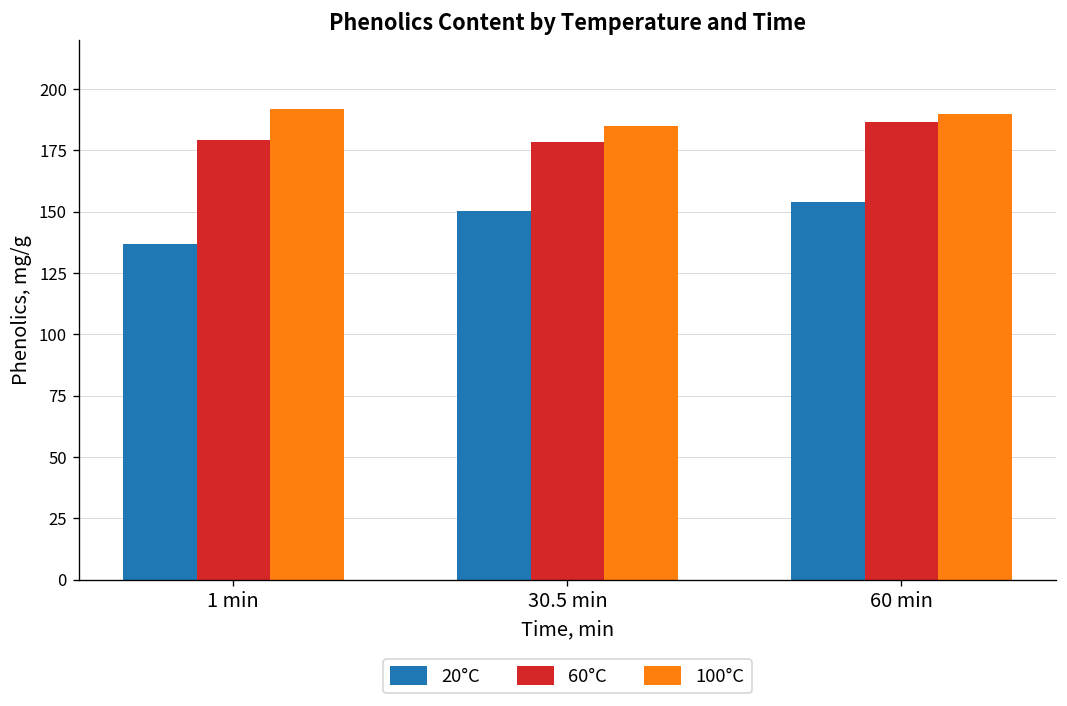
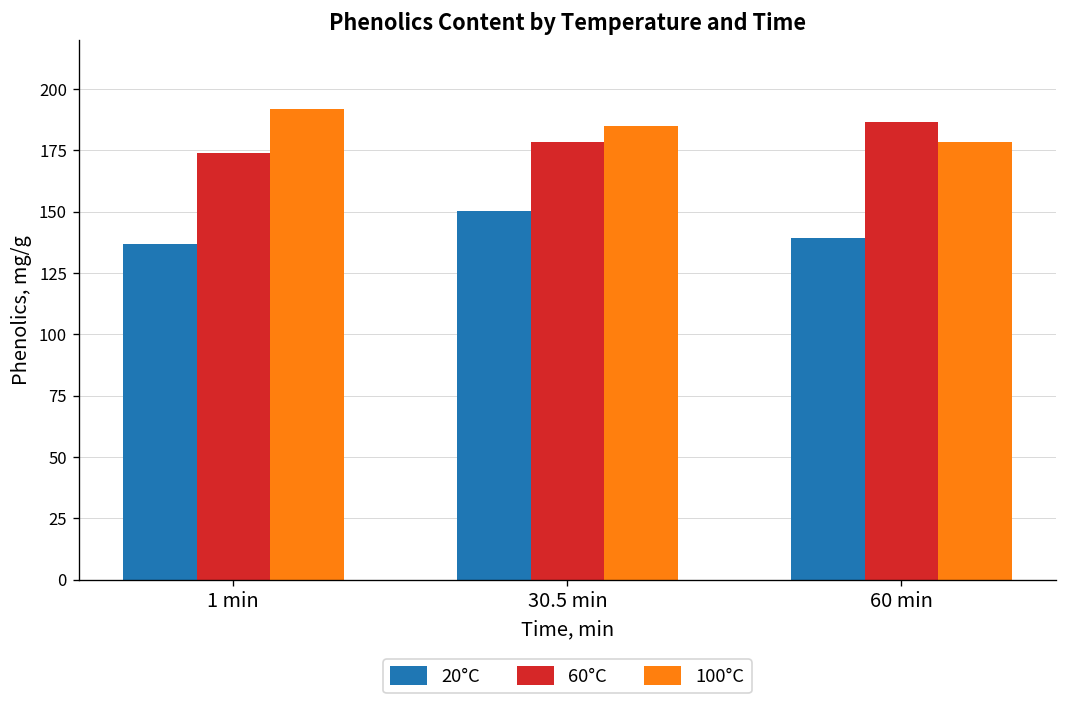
  {
    "20°C": {
      "1 min": 137,
      "30.5 min": 150,
-     "60 min": 154
+     "60 min": 139
    },
    "60°C": {
-     "1 min": 179,
+     "1 min": 174,
      "30.5 min": 178,
      "60 min": 186
    },
    "100°C": {
      "1 min": 192,
      "30.5 min": 185,
-     "60 min": 190
+     "60 min": 179
    }
  }
